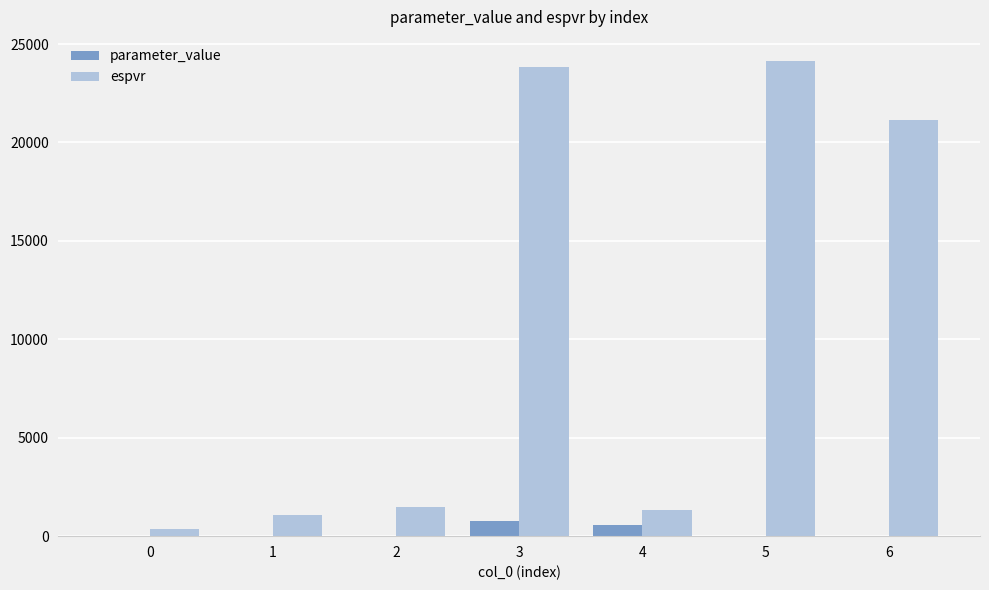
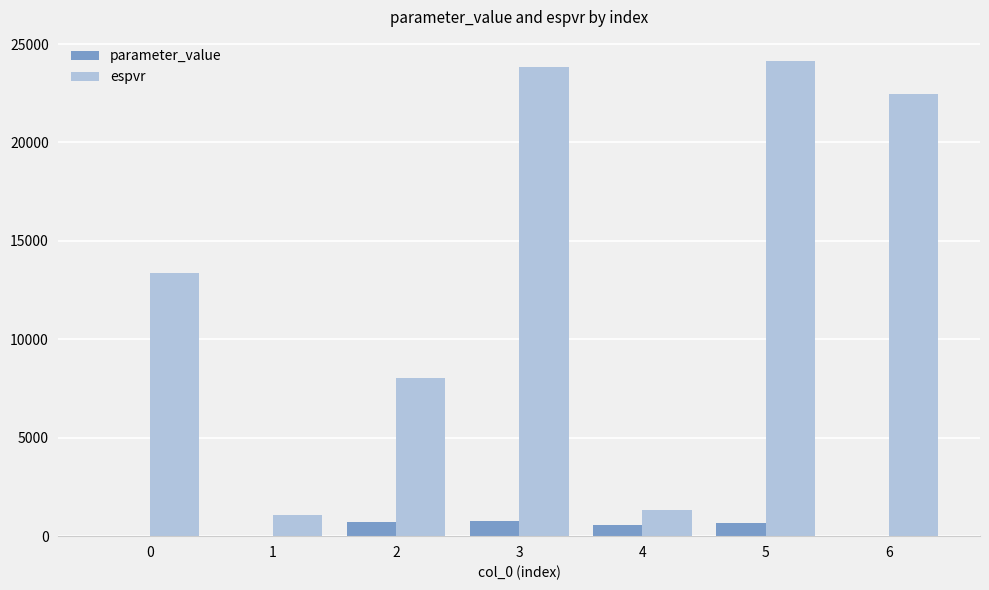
  {
    "parameter_value": {
-     "2": 0,
+     "2": 700,
      "3": 800,
      "4": 600,
-     "5": 0
+     "5": 600
    },
    "espvr": {
-     "0": 400,
+     "0": 13400,
      "1": 1100,
-     "2": 1500,
+     "2": 8000,
      "3": 23800,
      "4": 1300,
      "5": 24200,
-     "6": 21200
+     "6": 22500
    }
  }
